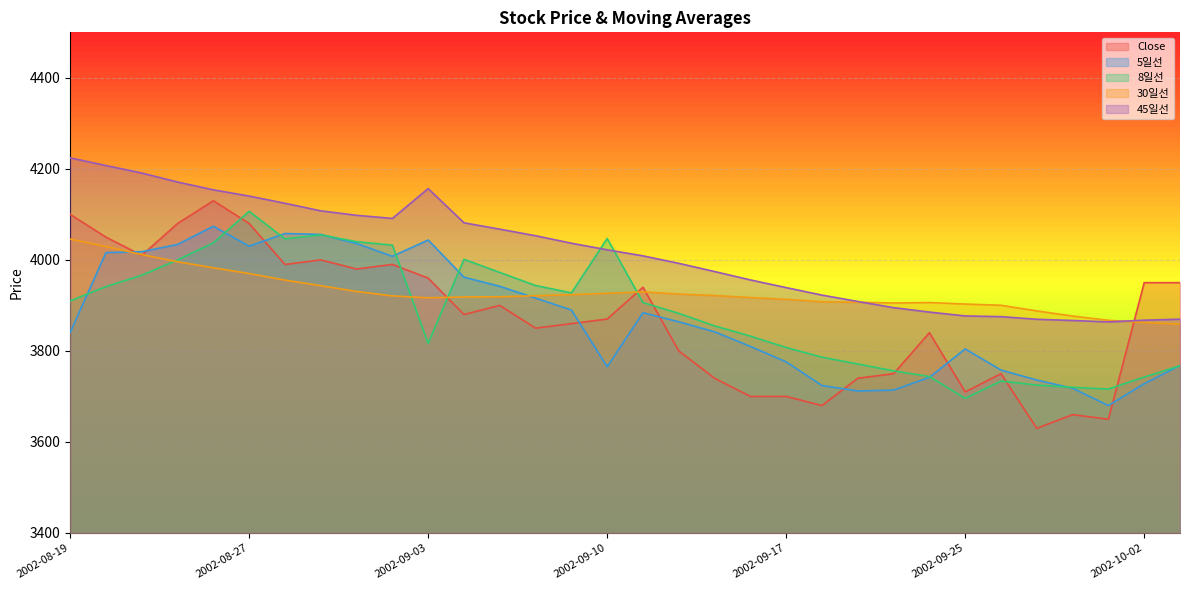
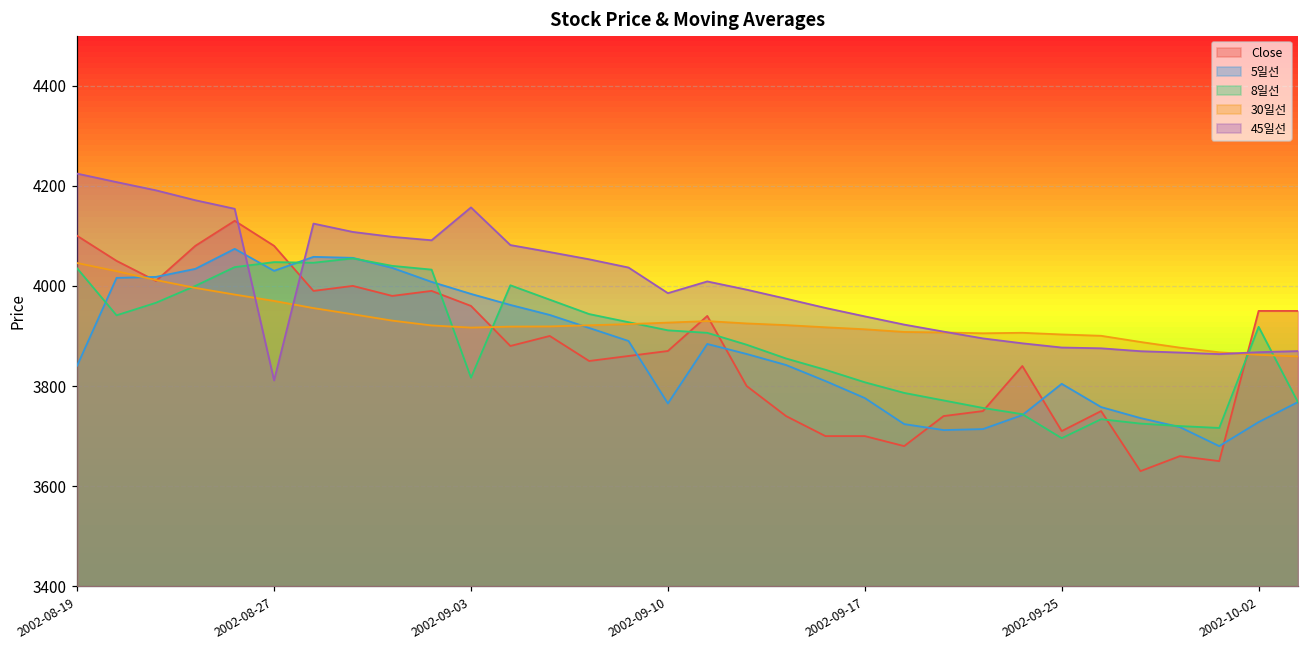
  {
    "5일선": {
      "2002-08-19": 3840,
      "2002-08-27": 4030,
-     "2002-09-03": 4040,
+     "2002-09-03": 3980,
      "2002-09-10": 3770,
      "2002-09-17": 3780,
      "2002-09-25": 3800,
      "2002-10-02": 3730
    },
    "8일선": {
-     "2002-08-19": 3910,
-     "2002-08-27": 4110,
+     "2002-08-19": 4040,
+     "2002-08-27": 4050,
      "2002-09-03": 3820,
-     "2002-09-10": 4050,
+     "2002-09-10": 3910,
      "2002-09-17": 3810,
      "2002-09-25": 3700,
-     "2002-10-02": 3740
+     "2002-10-02": 3920
    },
    "45일선": {
      "2002-08-19": 4220,
-     "2002-08-27": 4140,
+     "2002-08-27": 3810,
      "2002-09-03": 4160,
-     "2002-09-10": 4020,
+     "2002-09-10": 3990,
      "2002-09-17": 3940,
      "2002-09-25": 3880
    }
  }
